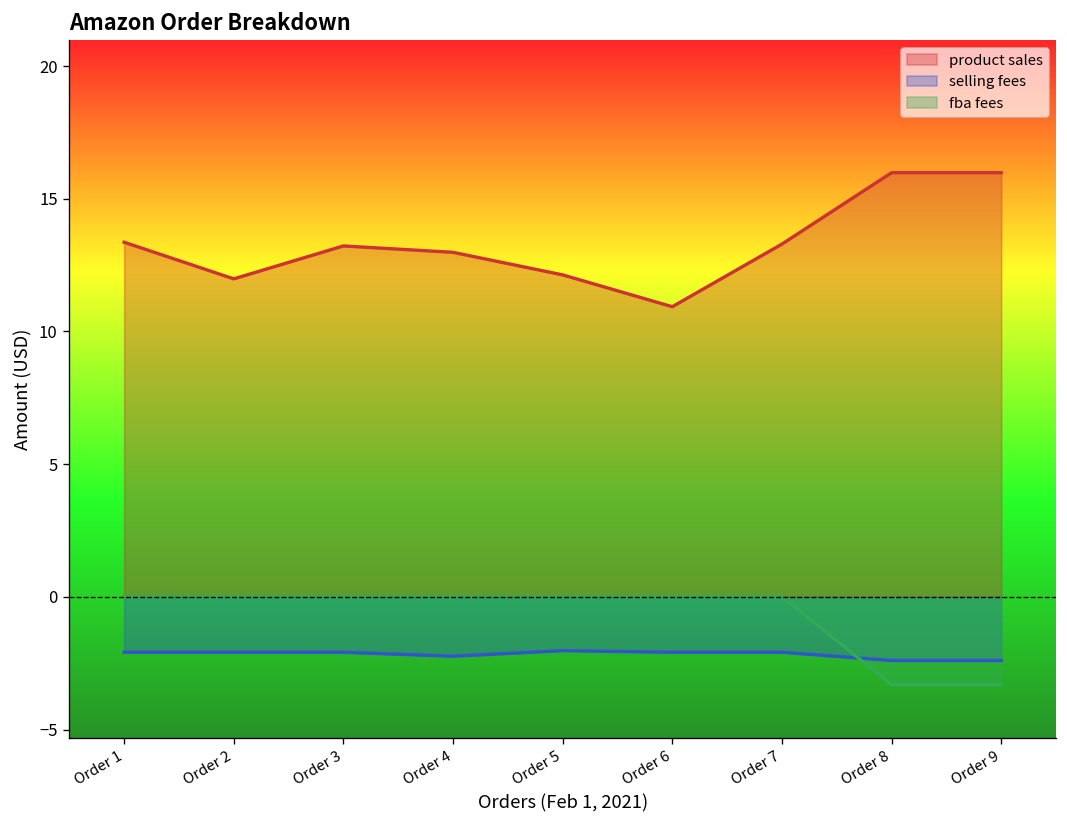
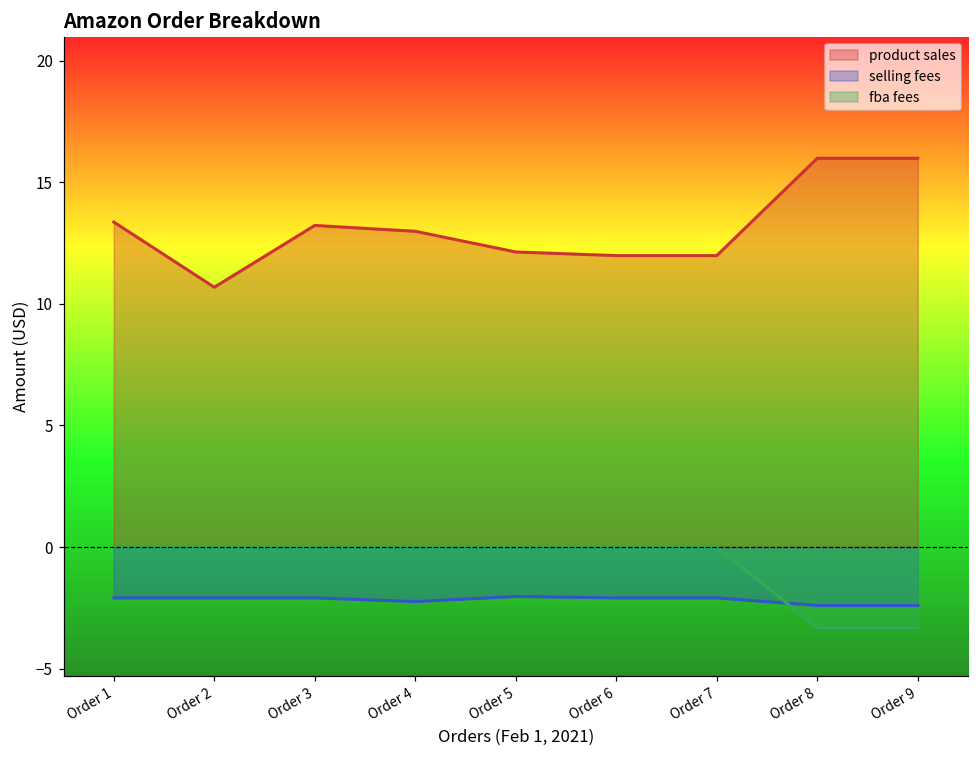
  {
    "product sales": {
      "Order 1": 13.4,
-     "Order 2": 12.0,
+     "Order 2": 10.7,
      "Order 3": 13.2,
      "Order 4": 13.0,
      "Order 5": 12.1,
-     "Order 6": 10.9,
-     "Order 7": 13.3,
+     "Order 6": 12.0,
+     "Order 7": 12.0,
      "Order 8": 16.0,
      "Order 9": 16.0
    }
  }
